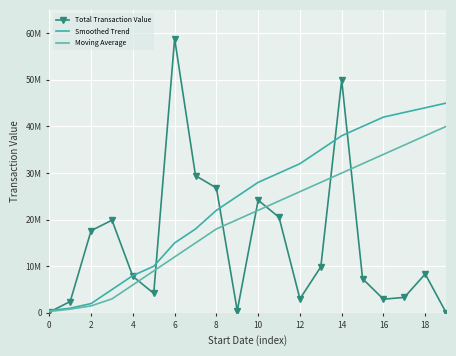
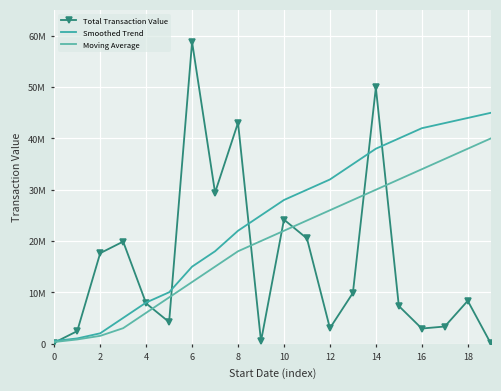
  {
    "Total Transaction Value": {
      "2": 18000000,
      "6": 59000000,
-     "8": 27000000,
+     "8": 43000000,
      "10": 24000000,
      "12": 3000000,
      "14": 50000000,
      "16": 3000000,
      "18": 8000000
    }
  }
